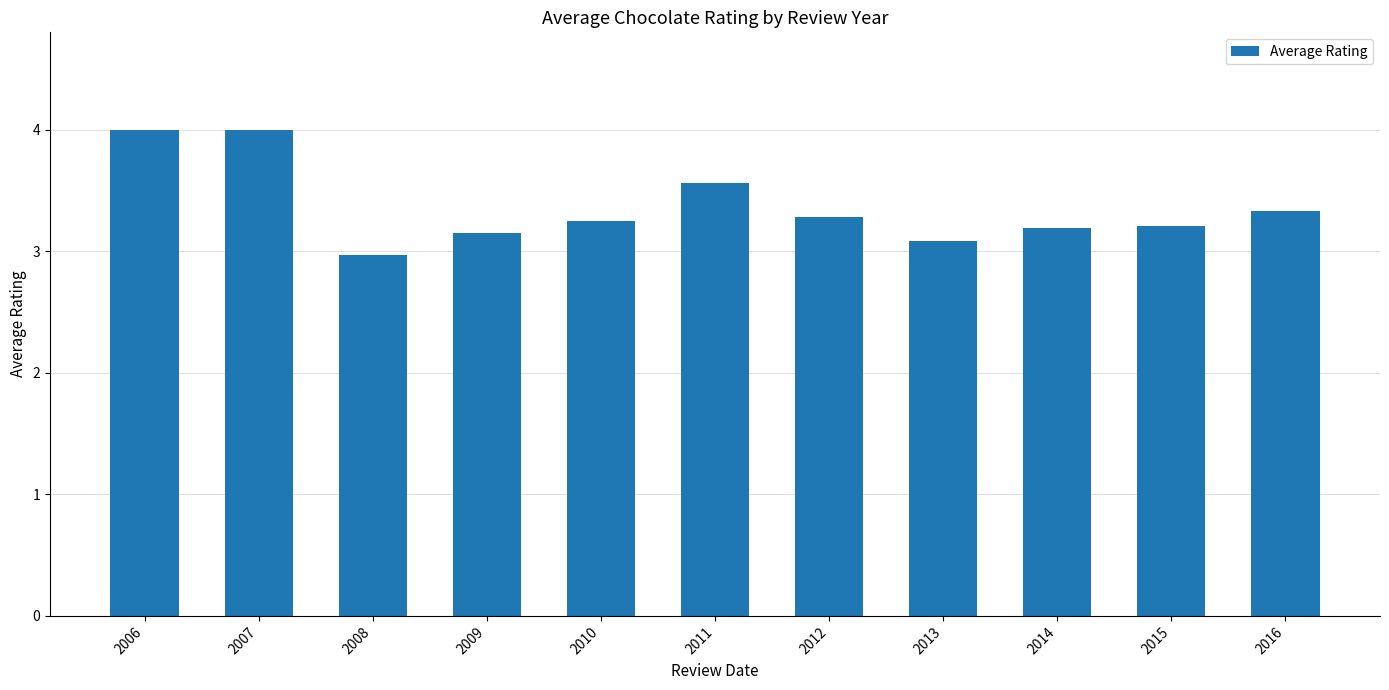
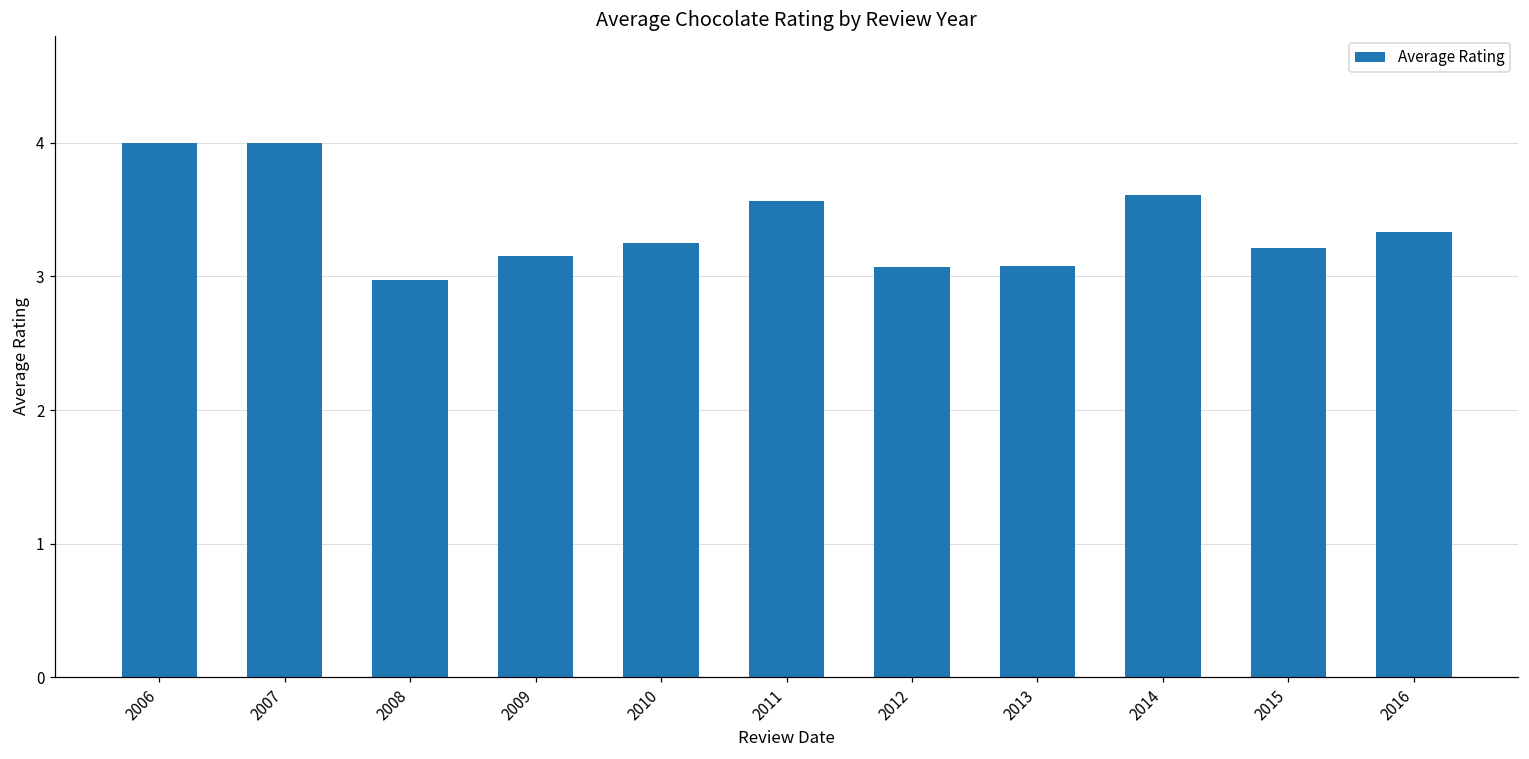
  {
    "2006": 4.00,
    "2007": 4.00,
    "2008": 2.97,
    "2009": 3.15,
    "2010": 3.25,
    "2011": 3.56,
-   "2012": 3.28,
+   "2012": 3.07,
    "2013": 3.08,
-   "2014": 3.19,
+   "2014": 3.61,
    "2015": 3.21,
    "2016": 3.33
  }
